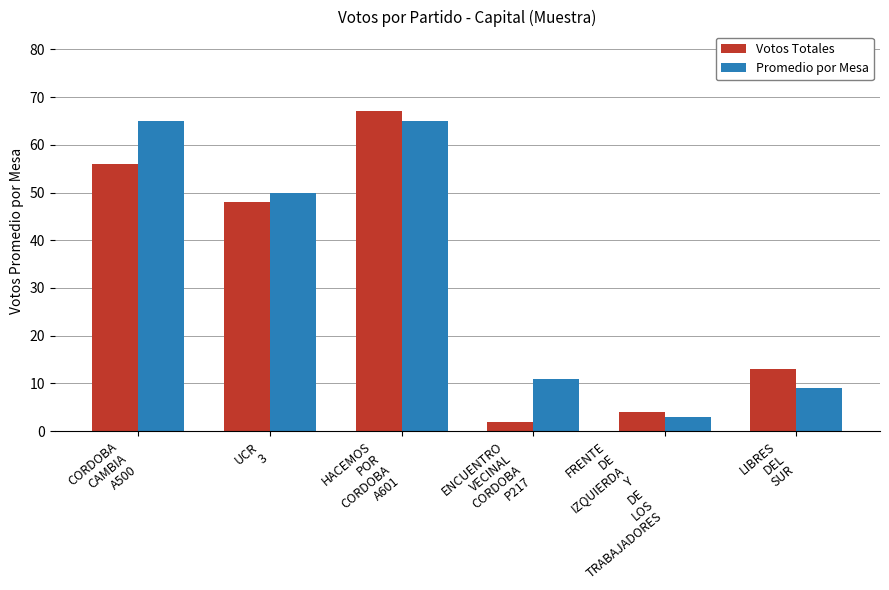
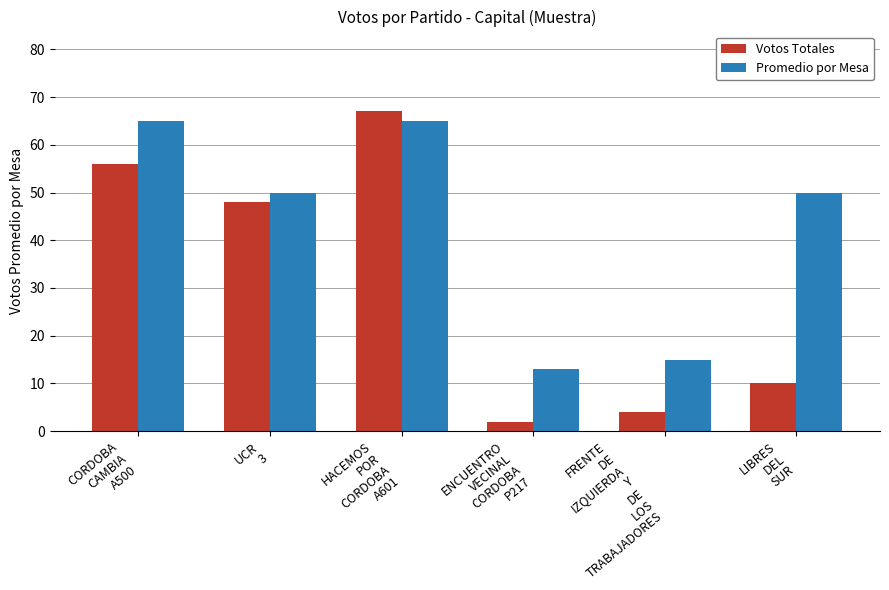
  {
    "Votos Totales": {
      "CORDOBA CAMBIA A500": 56,
      "UCR 3": 48,
      "HACEMOS POR CORDOBA A601": 67,
      "ENCUENTRO VECINAL CORDOBA P217": 2,
      "FRENTE DE IZQUIERDA Y DE LOS TRABAJADORES": 4,
-     "LIBRES DEL SUR": 13
+     "LIBRES DEL SUR": 10
    },
    "Promedio por Mesa": {
      "CORDOBA CAMBIA A500": 65,
      "UCR 3": 50,
      "HACEMOS POR CORDOBA A601": 65,
-     "ENCUENTRO VECINAL CORDOBA P217": 11,
-     "FRENTE DE IZQUIERDA Y DE LOS TRABAJADORES": 3,
-     "LIBRES DEL SUR": 9
+     "ENCUENTRO VECINAL CORDOBA P217": 13,
+     "FRENTE DE IZQUIERDA Y DE LOS TRABAJADORES": 15,
+     "LIBRES DEL SUR": 50
    }
  }
